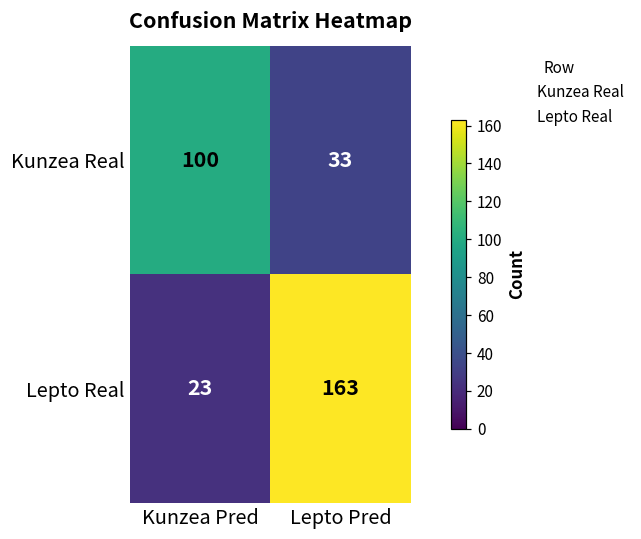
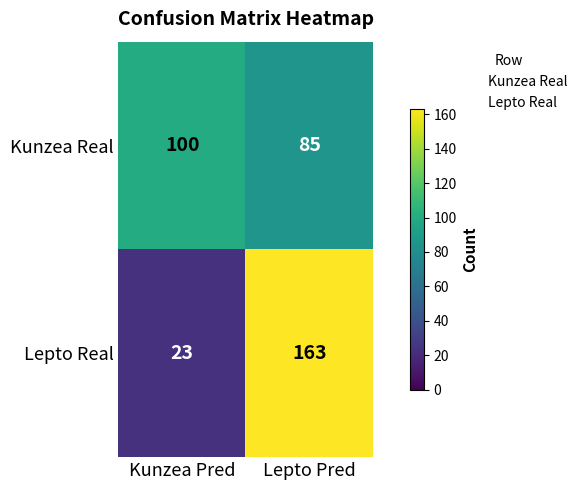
  {
    "Kunzea Real": {
      "Kunzea Pred": 100,
-     "Lepto Pred": 33
+     "Lepto Pred": 85
    },
    "Lepto Real": {
      "Kunzea Pred": 23,
      "Lepto Pred": 163
    }
  }
